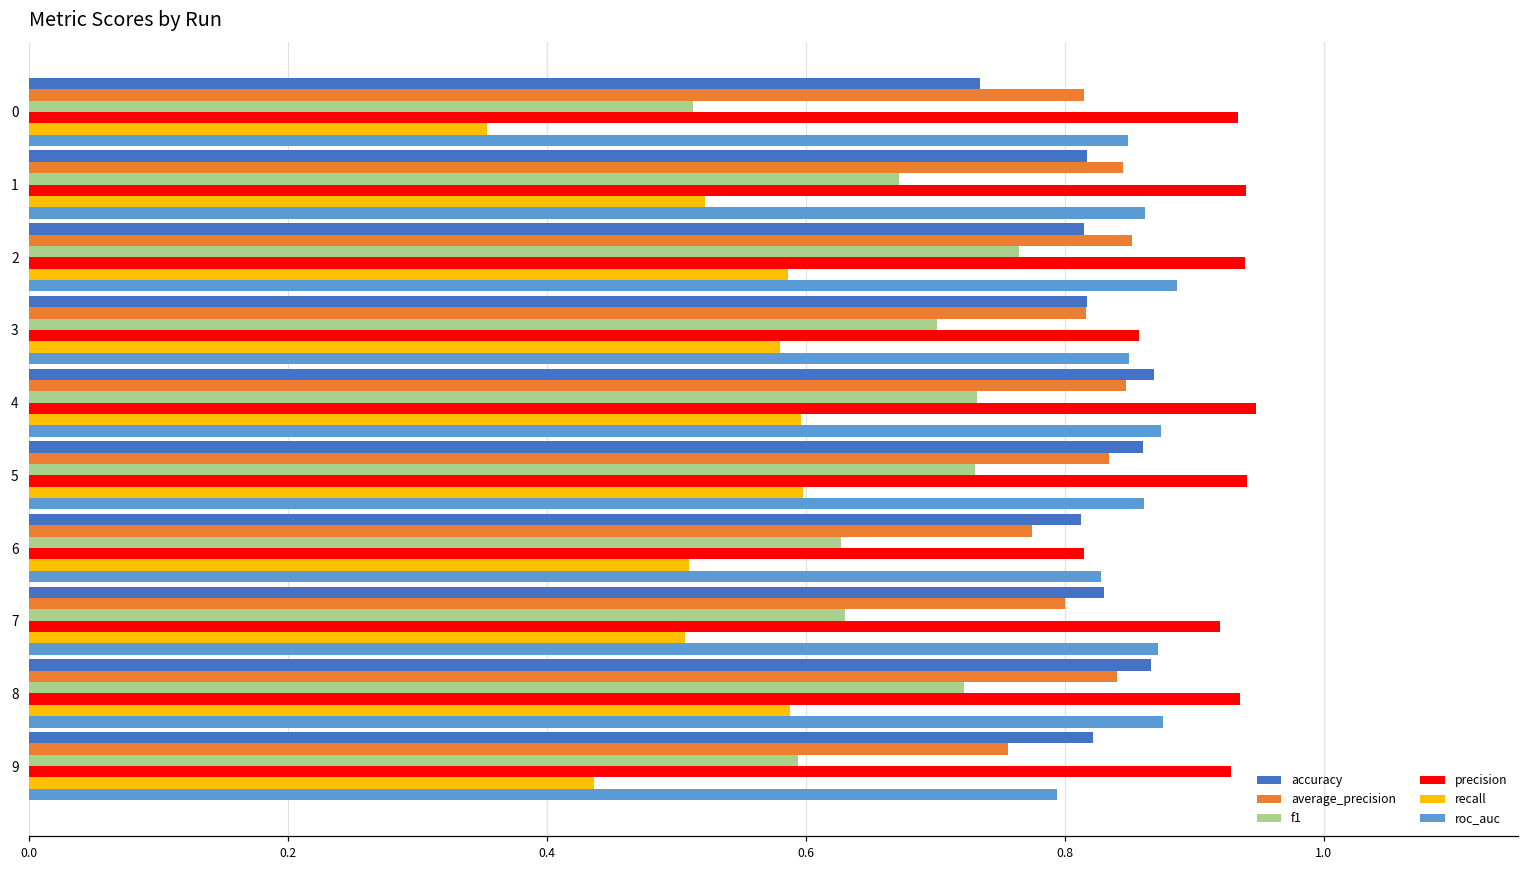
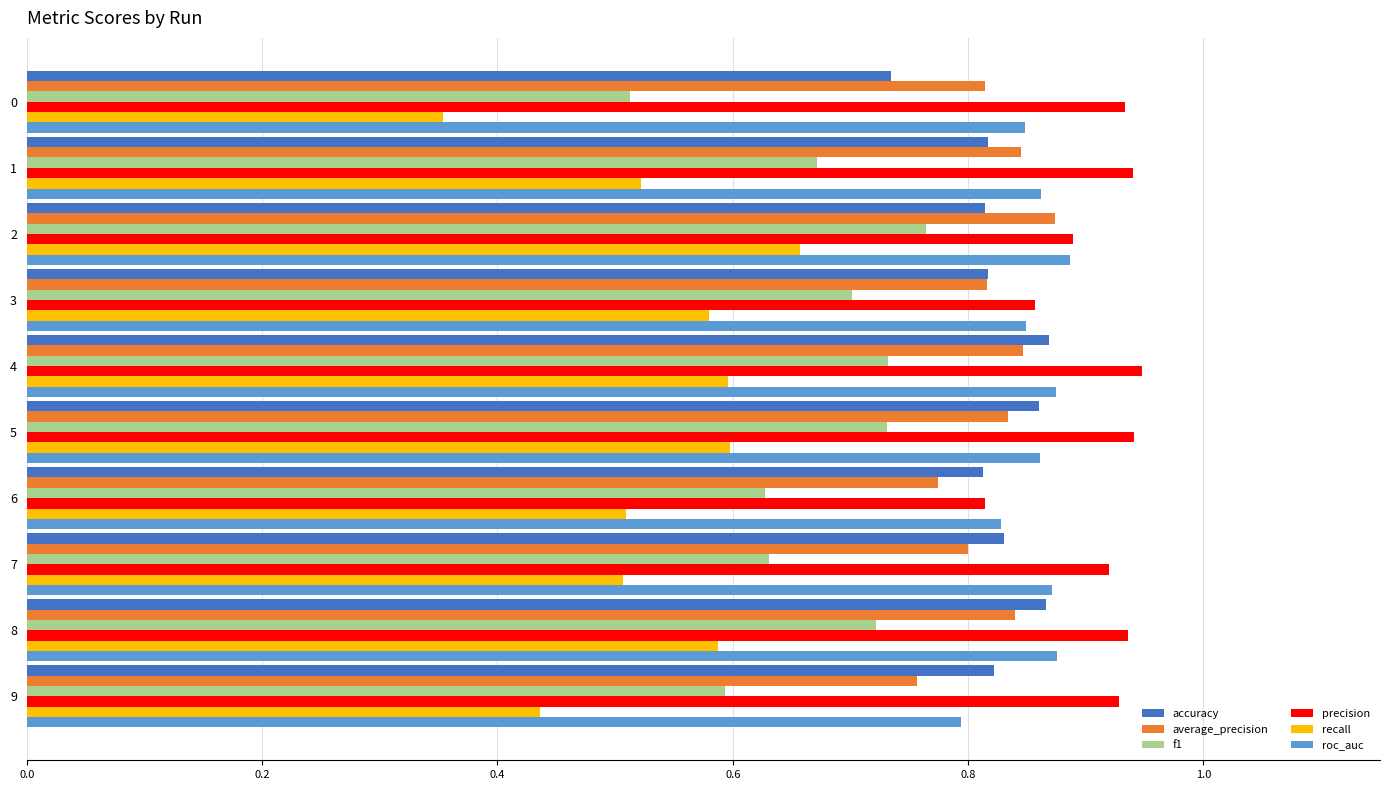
  {
    "average_precision": {
      "0": 0.815,
      "1": 0.845,
-     "2": 0.852,
+     "2": 0.874,
      "3": 0.816,
      "4": 0.847,
      "5": 0.834,
      "6": 0.774,
      "7": 0.800,
      "8": 0.840,
      "9": 0.756
    },
    "f1": {
      "0": 0.513,
      "1": 0.671,
      "2": 0.764,
      "3": 0.701,
      "4": 0.732,
      "5": 0.731,
      "6": 0.627,
      "7": 0.630,
      "8": 0.722,
      "9": 0.594
    },
    "precision": {
      "0": 0.933,
      "1": 0.940,
-     "2": 0.939,
+     "2": 0.889,
      "3": 0.857,
      "4": 0.947,
      "5": 0.941,
      "6": 0.814,
      "7": 0.920,
      "8": 0.935,
      "9": 0.929
    },
    "recall": {
      "0": 0.354,
      "1": 0.522,
-     "2": 0.586,
+     "2": 0.657,
      "3": 0.580,
      "4": 0.596,
      "5": 0.597,
      "6": 0.510,
      "7": 0.506,
      "8": 0.588,
      "9": 0.436
    }
  }
